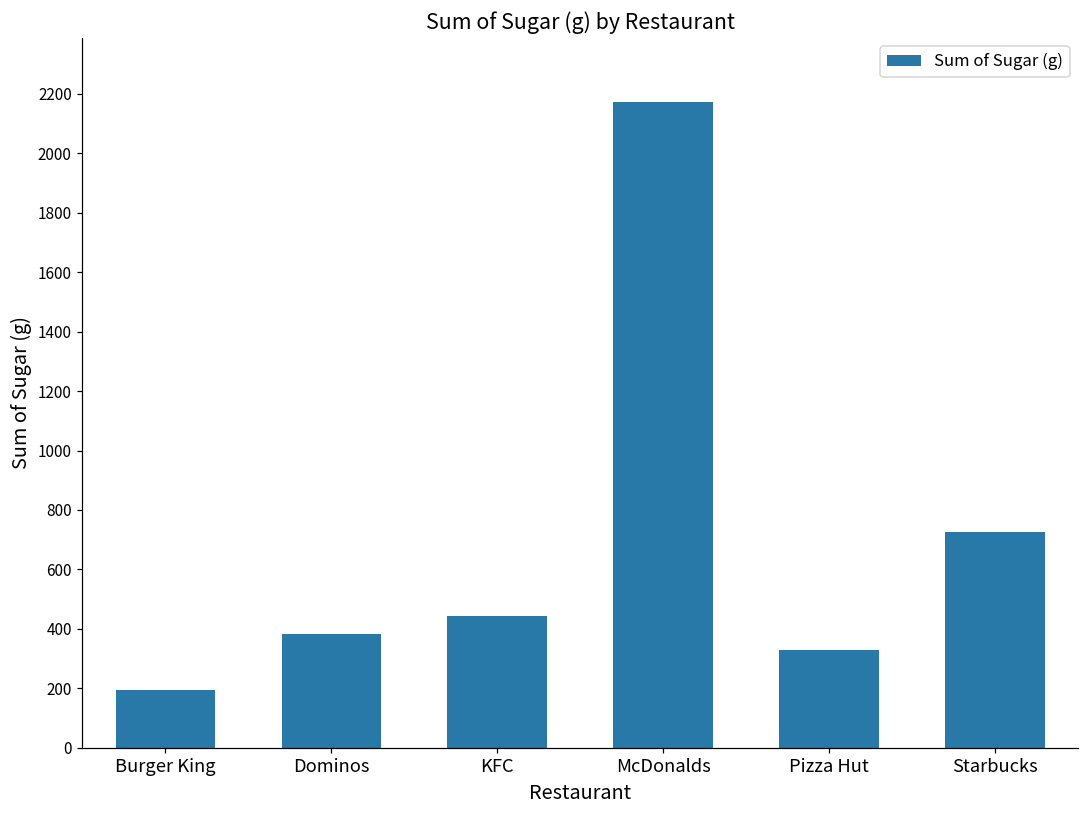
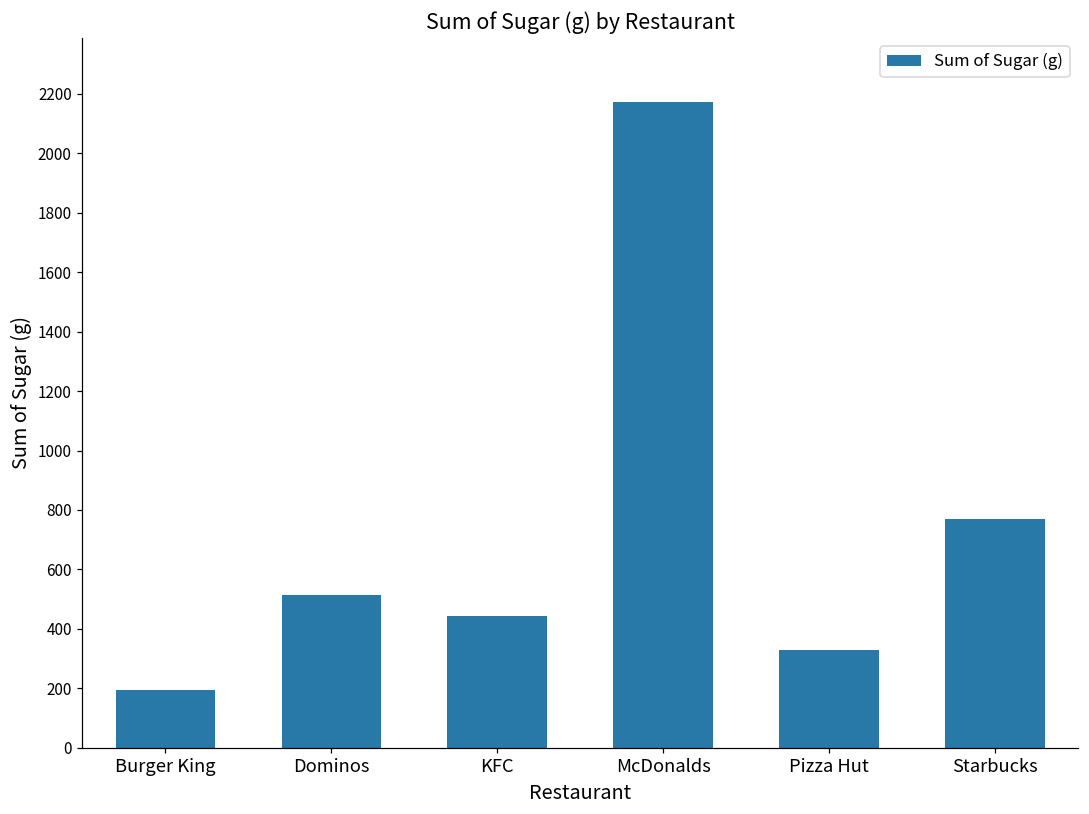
  {
    "Burger King": 190,
-   "Dominos": 380,
+   "Dominos": 510,
    "KFC": 440,
    "McDonalds": 2170,
    "Pizza Hut": 330,
-   "Starbucks": 730
+   "Starbucks": 770
  }
